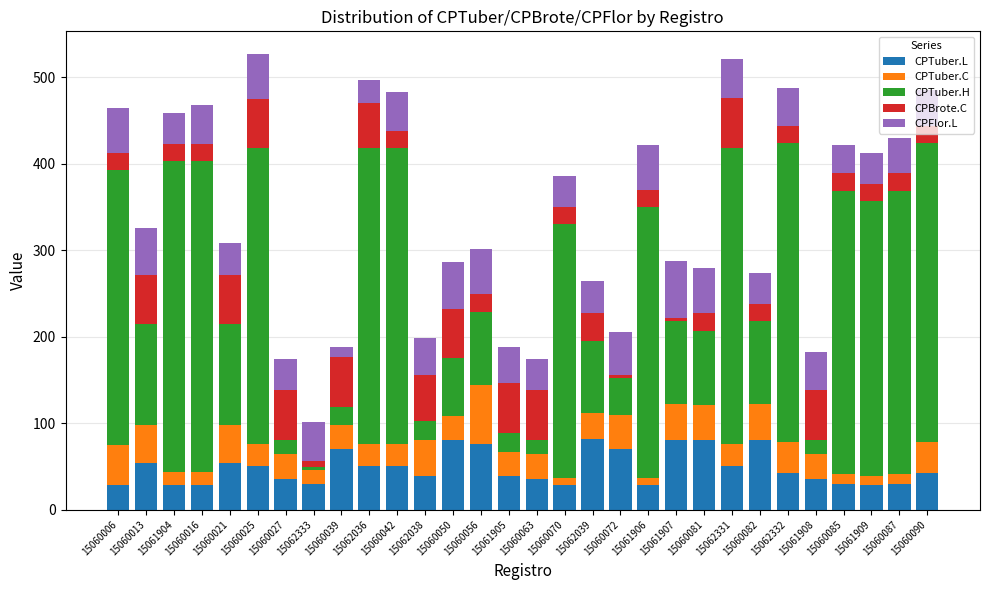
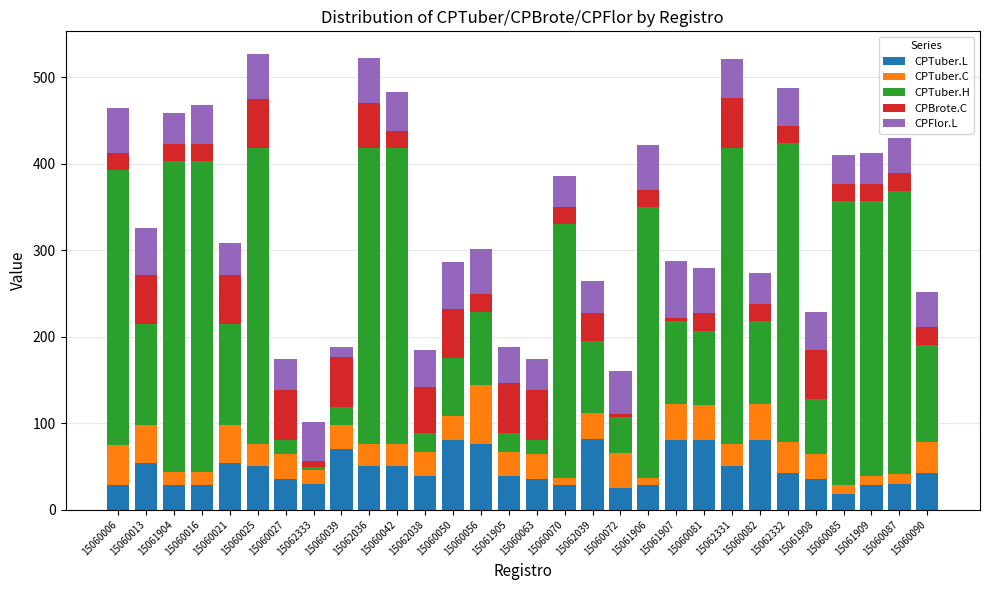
  {
    "CPTuber.L": {
      "15060006": 30,
      "15060013": 50,
      "15061904": 30,
      "15060016": 30,
      "15060021": 50,
      "15060025": 50,
      "15060027": 40,
      "15062333": 30,
      "15060039": 70,
      "15062036": 50,
      "15060042": 50,
      "15062038": 40,
      "15060050": 80,
      "15060056": 80,
      "15061905": 40,
      "15060063": 40,
      "15060070": 30,
      "15062039": 80,
-     "15060072": 70,
+     "15060072": 30,
      "15061906": 30,
      "15061907": 80,
      "15060081": 80,
      "15062331": 50,
      "15060082": 80,
      "15062332": 40,
      "15061908": 40,
-     "15060085": 30,
+     "15060085": 20,
      "15061909": 30,
      "15060087": 30,
      "15060090": 40
    },
    "CPTuber.C": {
      "15060006": 50,
      "15060013": 40,
      "15061904": 20,
      "15060016": 20,
      "15060021": 40,
      "15060025": 30,
      "15060027": 30,
      "15062333": 20,
      "15060039": 30,
      "15062036": 30,
      "15060042": 30,
-     "15062038": 40,
+     "15062038": 30,
      "15060050": 30,
      "15060056": 70,
      "15061905": 30,
      "15060063": 30,
      "15060070": 10,
      "15062039": 30,
      "15060072": 40,
      "15061906": 10,
      "15061907": 40,
      "15060081": 40,
      "15062331": 30,
      "15060082": 40,
      "15062332": 40,
      "15061908": 30,
      "15060085": 10,
      "15061909": 10,
      "15060087": 10,
      "15060090": 40
    },
    "CPTuber.H": {
      "15060006": 320,
      "15060013": 120,
      "15061904": 360,
      "15060016": 360,
      "15060021": 120,
      "15060025": 340,
      "15060027": 20,
      "15062333": 0,
      "15060039": 20,
      "15062036": 340,
      "15060042": 340,
      "15062038": 20,
      "15060050": 70,
      "15060056": 90,
      "15061905": 20,
      "15060063": 20,
      "15060070": 290,
      "15062039": 80,
      "15060072": 40,
      "15061906": 310,
      "15061907": 100,
      "15060081": 90,
      "15062331": 340,
      "15060082": 100,
      "15062332": 350,
-     "15061908": 20,
+     "15061908": 60,
      "15060085": 330,
      "15061909": 320,
      "15060087": 330,
-     "15060090": 350
+     "15060090": 110
    },
    "CPBrote.C": {
      "15060006": 20,
      "15060013": 60,
      "15061904": 20,
      "15060016": 20,
      "15060021": 60,
      "15060025": 60,
      "15060027": 60,
      "15062333": 10,
      "15060039": 60,
      "15062036": 50,
      "15060042": 20,
      "15062038": 50,
      "15060050": 60,
      "15060056": 20,
      "15061905": 60,
      "15060063": 60,
      "15060070": 20,
      "15062039": 30,
      "15060072": 0,
      "15061906": 20,
      "15061907": 0,
      "15060081": 20,
      "15062331": 60,
      "15060082": 20,
      "15062332": 20,
      "15061908": 60,
      "15060085": 20,
      "15061909": 20,
      "15060087": 20
    },
    "CPFlor.L": {
      "15060006": 50,
      "15060013": 50,
      "15061904": 40,
      "15060016": 50,
      "15060021": 40,
      "15060025": 50,
      "15060027": 40,
      "15062333": 50,
      "15060039": 10,
-     "15062036": 30,
+     "15062036": 50,
      "15060042": 50,
      "15062038": 40,
      "15060050": 50,
      "15060056": 50,
      "15061905": 40,
      "15060063": 40,
      "15060070": 40,
      "15062039": 40,
      "15060072": 50,
      "15061906": 50,
      "15061907": 70,
      "15060081": 50,
      "15062331": 50,
      "15060082": 40,
      "15062332": 40,
      "15061908": 40,
      "15060085": 30,
      "15061909": 40,
      "15060087": 40
    }
  }
